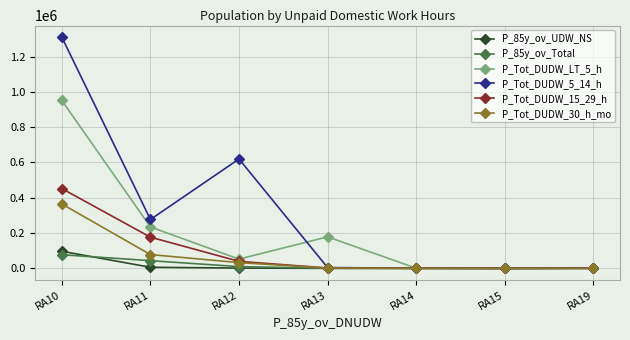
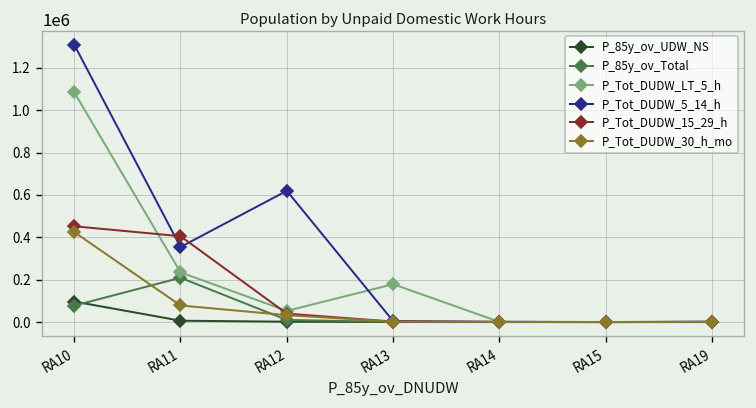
  {
    "P_85y_ov_UDW_NS": {
      "RA10": 100000,
      "RA11": 10000
    },
    "P_85y_ov_Total": {
      "RA10": 80000,
-     "RA11": 40000
+     "RA11": 210000
    },
    "P_Tot_DUDW_LT_5_h": {
-     "RA10": 950000,
+     "RA10": 1090000,
      "RA11": 230000,
      "RA13": 180000
    },
    "P_Tot_DUDW_5_14_h": {
      "RA10": 1310000,
-     "RA11": 280000,
+     "RA11": 350000,
      "RA12": 620000
    },
    "P_Tot_DUDW_15_29_h": {
      "RA10": 450000,
-     "RA11": 180000
+     "RA11": 410000
    },
    "P_Tot_DUDW_30_h_mo": {
-     "RA10": 360000,
+     "RA10": 430000,
      "RA11": 80000
    }
  }
